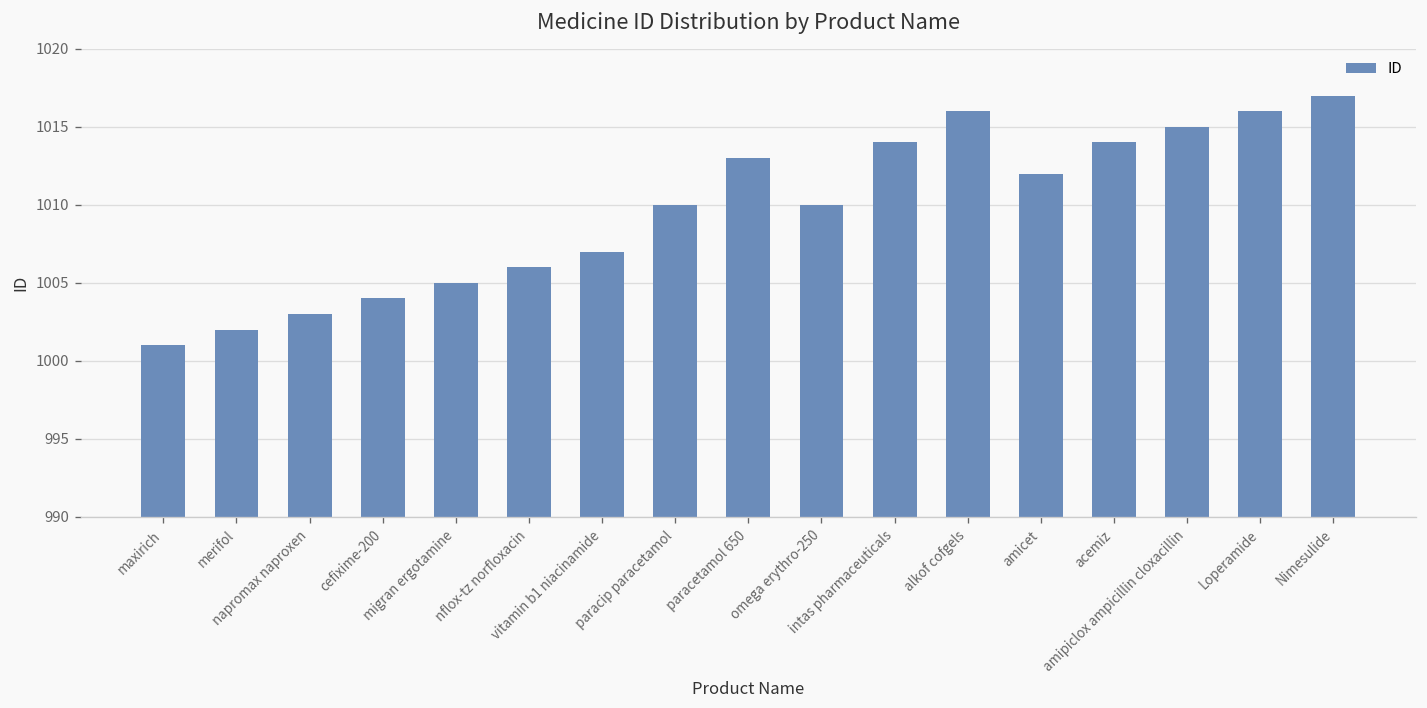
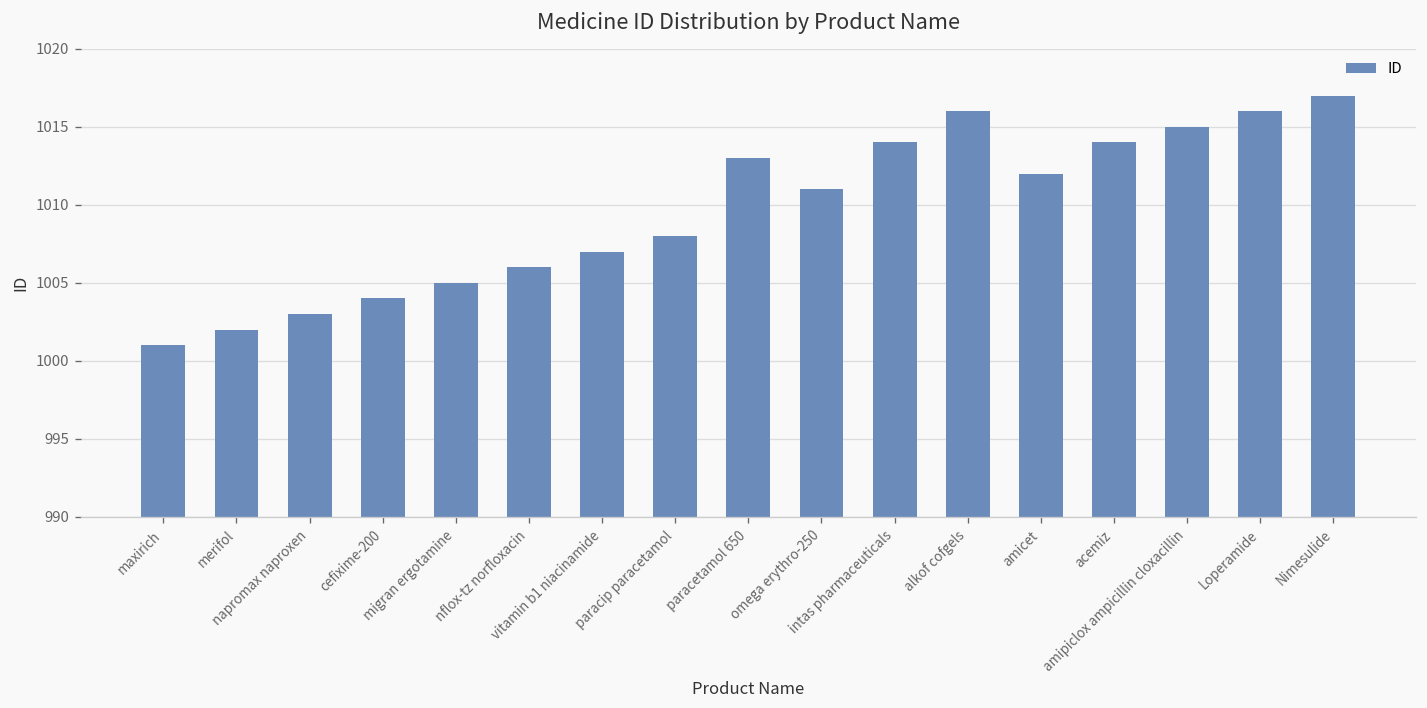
  {
    "maxirich": 1001,
    "merifol": 1002,
    "napromax naproxen": 1003,
    "cefixime-200": 1004,
    "migran ergotamine": 1005,
    "nflox-tz norfloxacin": 1006,
    "vitamin b1 niacinamide": 1007,
-   "paracip paracetamol": 1010,
+   "paracip paracetamol": 1008,
    "paracetamol 650": 1013,
-   "omega erythro-250": 1010,
+   "omega erythro-250": 1011,
    "intas pharmaceuticals": 1014,
    "alkof cofgels": 1016,
    "amicet": 1012,
    "acemiz": 1014,
    "amipiclox ampicillin cloxacillin": 1015,
    "Loperamide": 1016,
    "Nimesulide": 1017
  }
